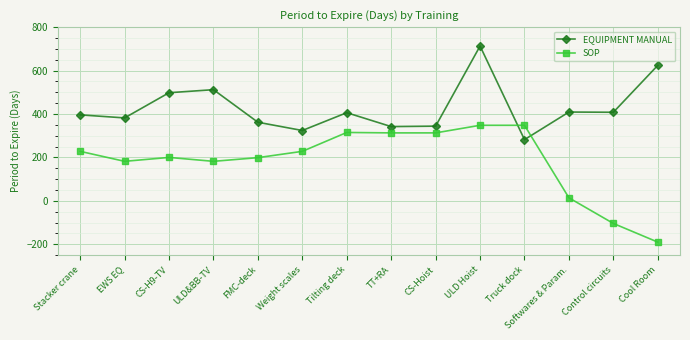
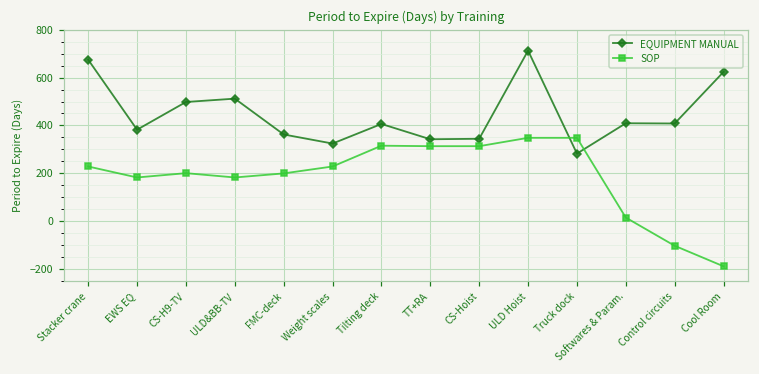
  {
    "EQUIPMENT MANUAL": {
-     "Stacker crane": 400,
+     "Stacker crane": 680,
      "EWS EQ": 380,
      "CS-H9-TV": 500,
      "ULD&BB-TV": 510,
      "FMC-deck": 360,
      "Weight scales": 320,
      "Tilting deck": 410,
      "TT+RA": 340,
      "CS-Hoist": 340,
      "ULD Hoist": 710,
      "Truck dock": 280,
      "Softwares & Param.": 410,
      "Control circuits": 410,
      "Cool Room": 620
    },
    "SOP": {
      "Stacker crane": 230,
      "EWS EQ": 180,
      "CS-H9-TV": 200,
      "ULD&BB-TV": 180,
      "FMC-deck": 200,
      "Weight scales": 230,
      "Tilting deck": 320,
      "TT+RA": 310,
      "CS-Hoist": 310,
      "ULD Hoist": 350,
      "Truck dock": 350,
      "Softwares & Param.": 10,
      "Control circuits": -100,
      "Cool Room": -190
    }
  }
